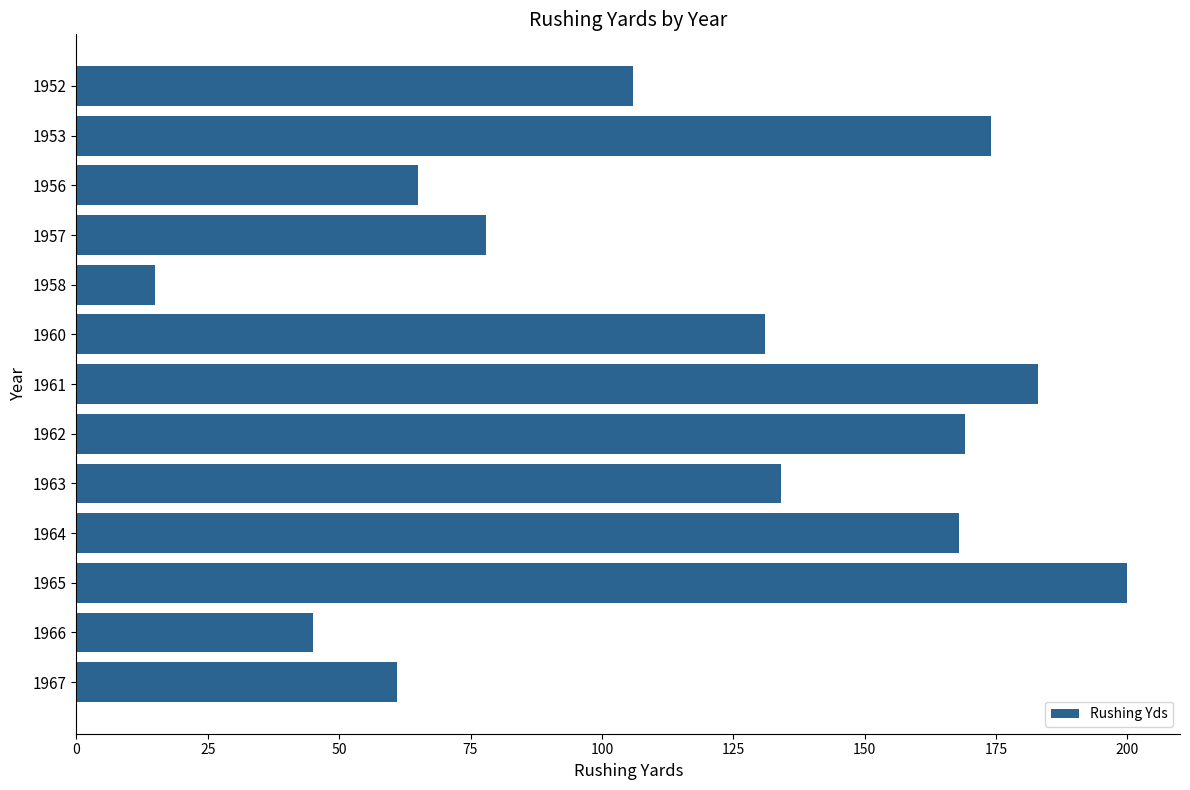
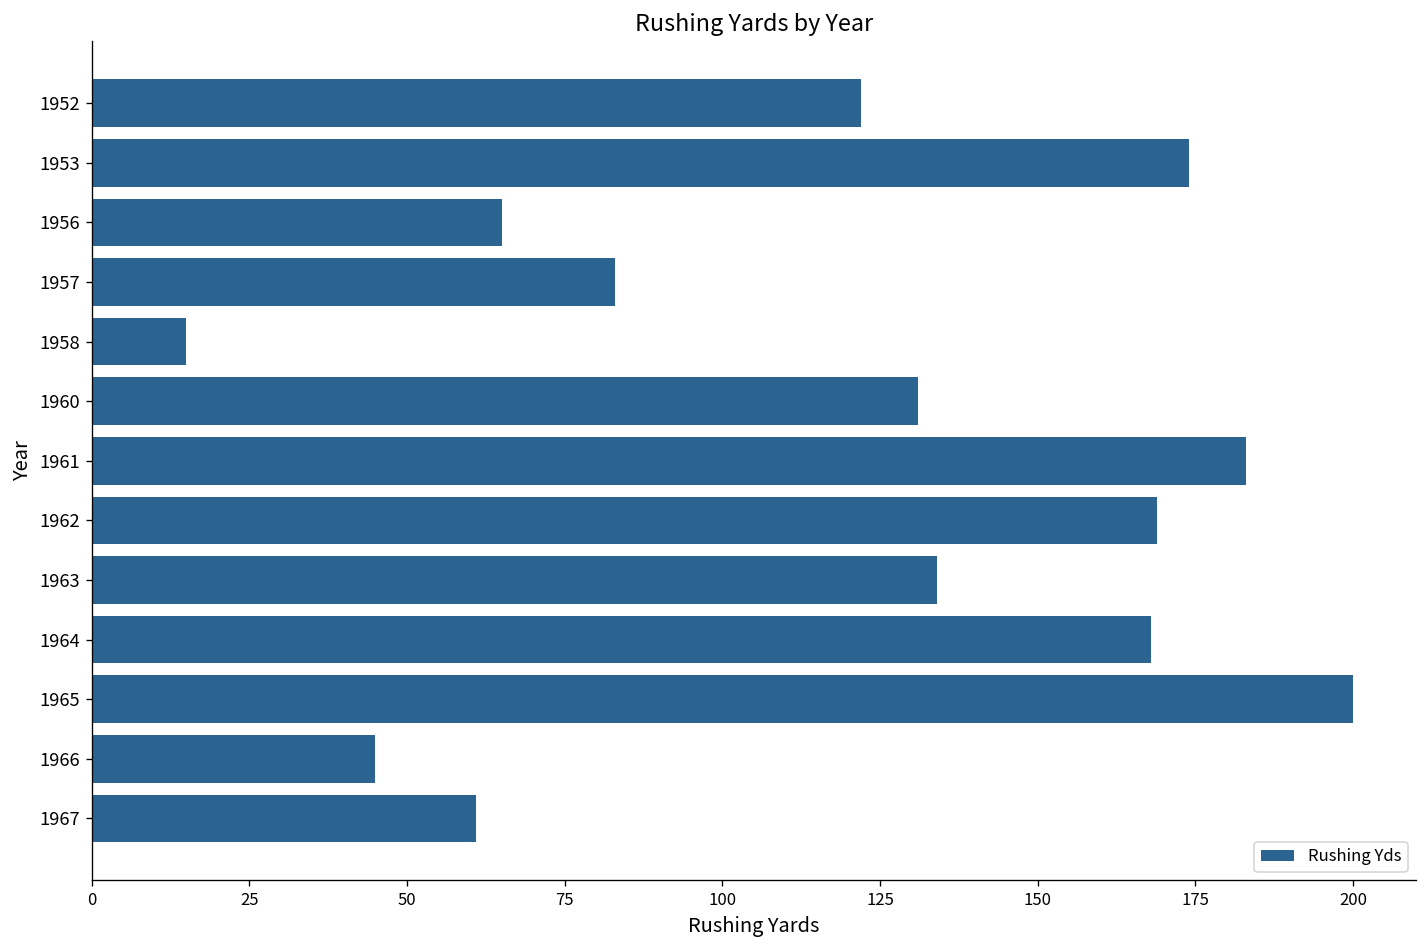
  {
-   "1952": 106,
+   "1952": 122,
    "1953": 174,
    "1956": 65,
-   "1957": 78,
+   "1957": 83,
    "1958": 15,
    "1960": 131,
    "1961": 183,
    "1962": 169,
    "1963": 134,
    "1964": 168,
    "1965": 200,
    "1966": 45,
    "1967": 61
  }
